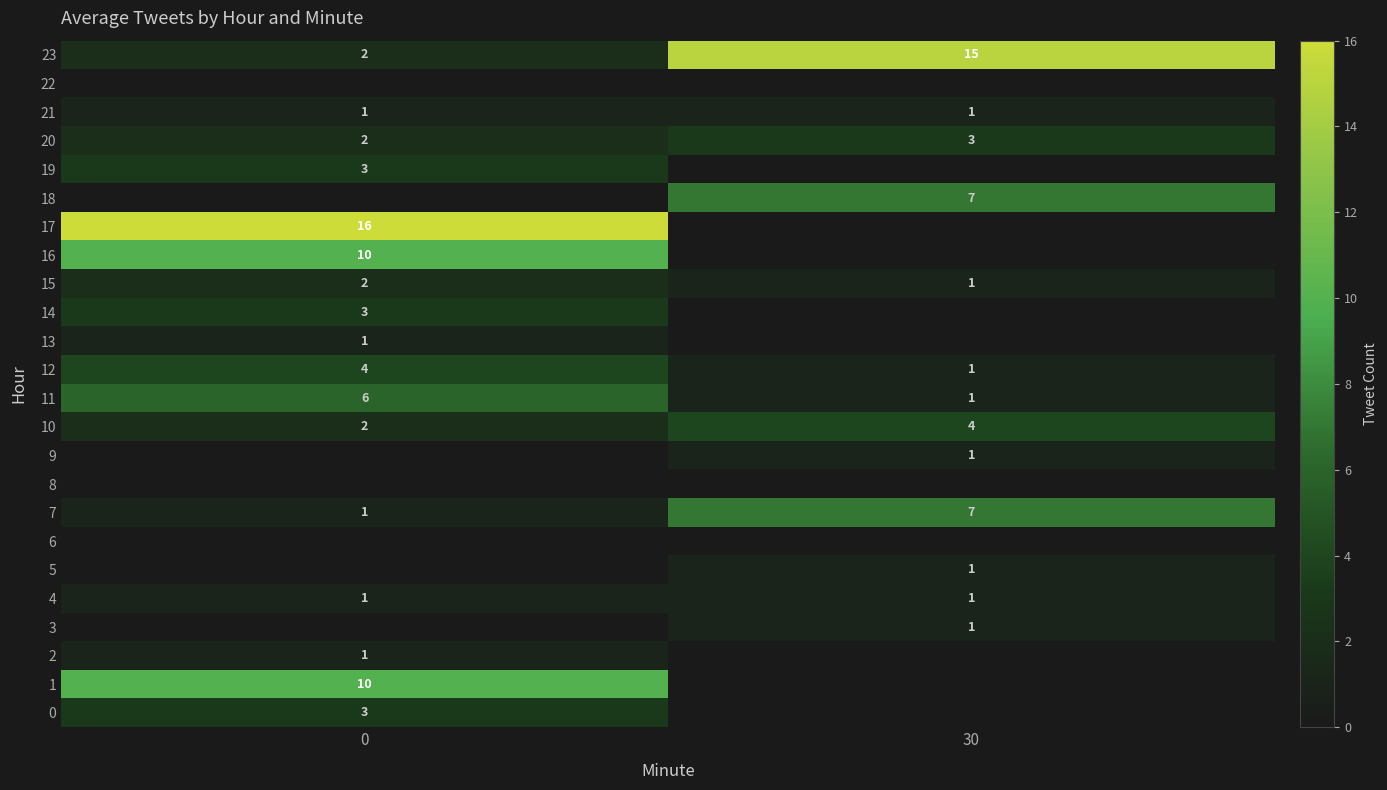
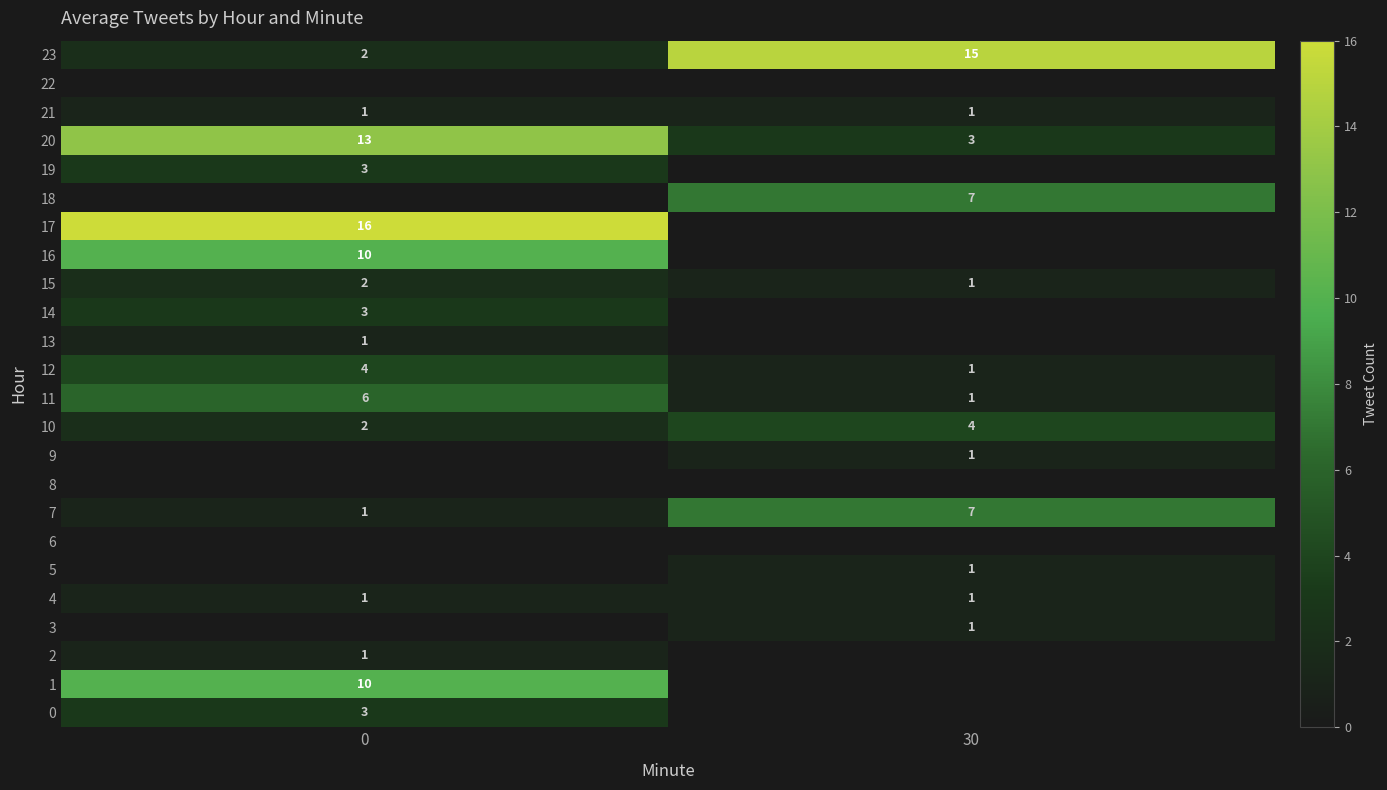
  {
    "23": {
      "0": 2,
      "30": 15
    },
    "21": {
      "0": 1,
      "30": 1
    },
    "20": {
-     "0": 2,
+     "0": 13,
      "30": 3
    },
    "19": {
      "0": 3
    },
    "18": {
      "30": 7
    },
    "17": {
      "0": 16
    },
    "16": {
      "0": 10
    },
    "15": {
      "0": 2,
      "30": 1
    },
    "14": {
      "0": 3
    },
    "13": {
      "0": 1
    },
    "12": {
      "0": 4,
      "30": 1
    },
    "11": {
      "0": 6,
      "30": 1
    },
    "10": {
      "0": 2,
      "30": 4
    },
    "9": {
      "30": 1
    },
    "7": {
      "0": 1,
      "30": 7
    },
    "5": {
      "30": 1
    },
    "4": {
      "0": 1,
      "30": 1
    },
    "3": {
      "30": 1
    },
    "2": {
      "0": 1
    },
    "1": {
      "0": 10
    },
    "0": {
      "0": 3
    }
  }
